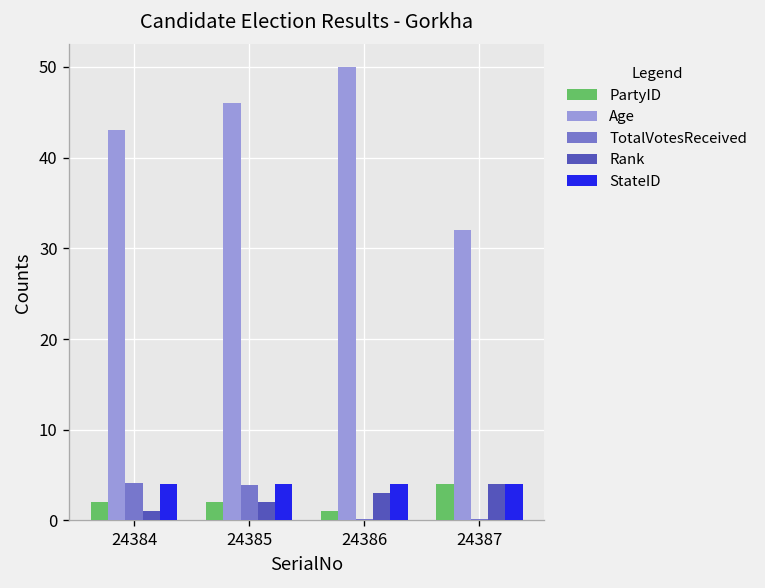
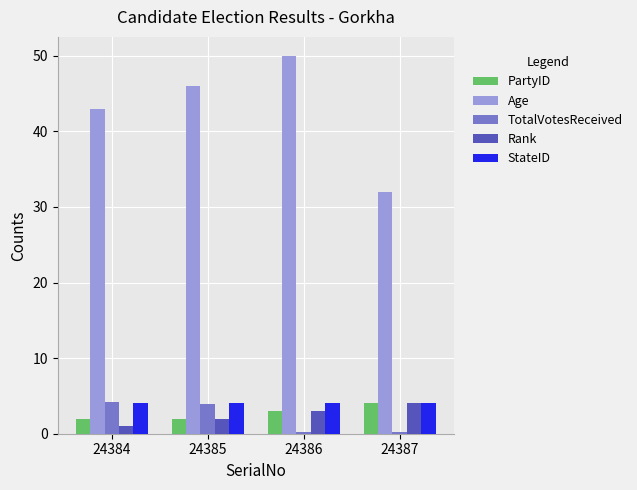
  {
    "PartyID": {
      "24384": 2,
      "24385": 2,
-     "24386": 1,
+     "24386": 3,
      "24387": 4
    },
    "StateID": {
      "24384": 4,
      "24385": 4,
      "24386": 4,
      "24387": 4
    }
  }
